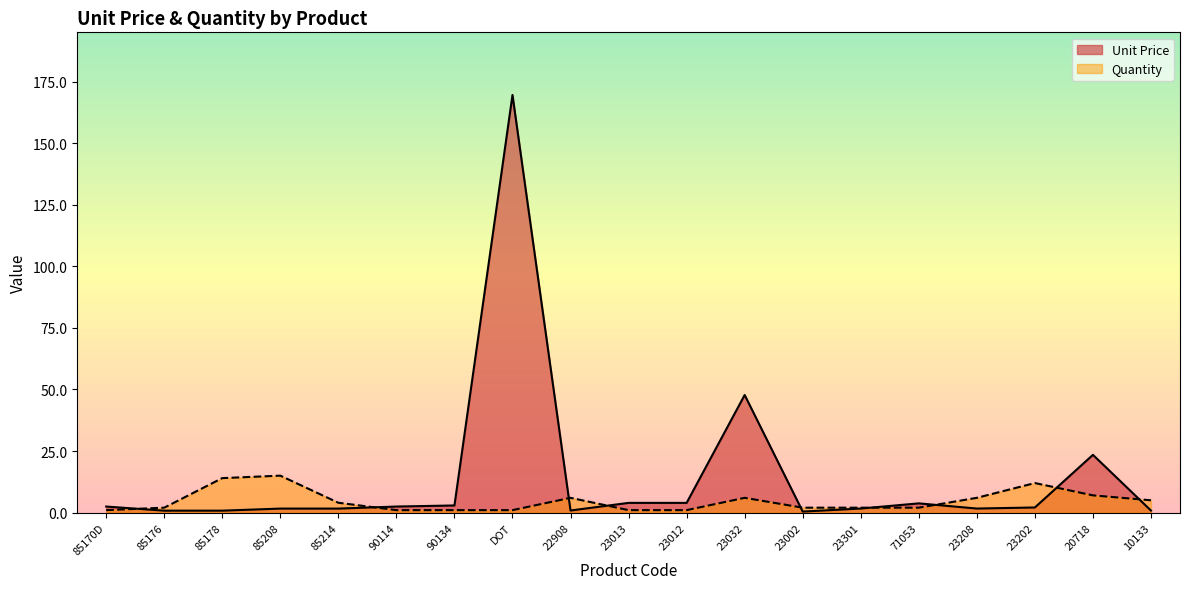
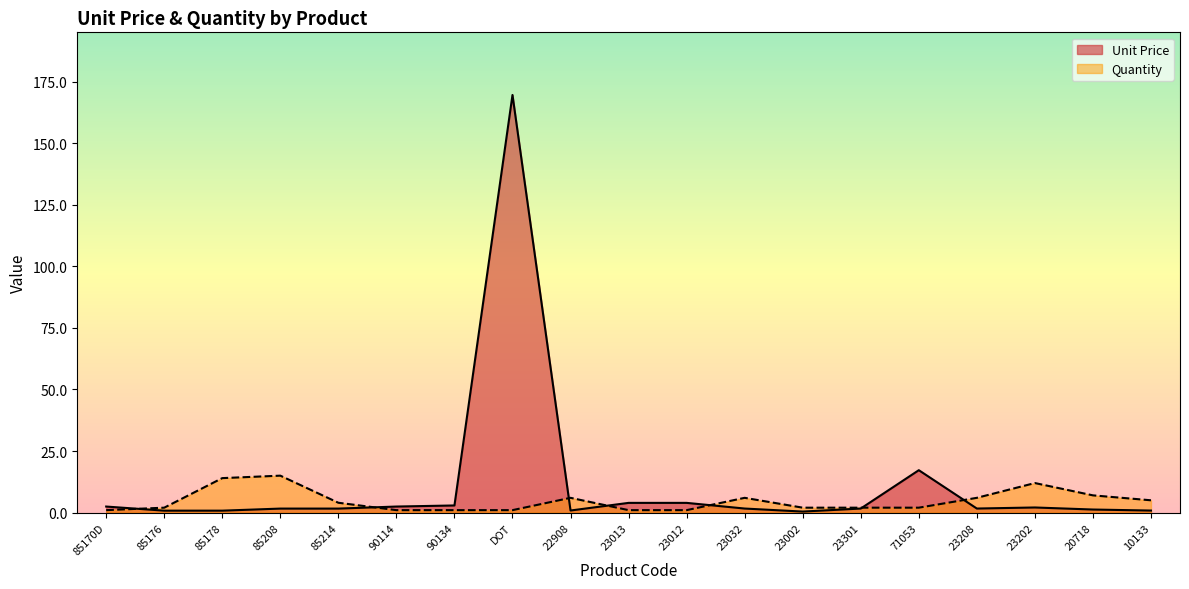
  {
    "Unit Price": {
      "85170D": 2,
      "85176": 1,
      "85178": 1,
      "85208": 2,
      "85214": 2,
      "90114": 2,
      "90134": 3,
      "DOT": 170,
      "22908": 1,
      "23013": 4,
      "23012": 4,
-     "23032": 48,
+     "23032": 2,
      "23002": 0,
-     "71053": 4,
+     "71053": 17,
      "23208": 2,
      "23202": 2,
-     "20718": 23,
+     "20718": 1,
      "10133": 1
    },
    "Quantity": {
      "85170D": 1,
      "85176": 2,
      "85178": 14,
      "85208": 15,
      "85214": 4,
      "90114": 1,
      "90134": 1,
      "DOT": 1,
      "22908": 6,
      "23013": 1,
      "23012": 1,
      "23032": 6,
      "23002": 2,
      "71053": 2,
      "23208": 6,
      "23202": 12,
      "20718": 7,
      "10133": 5
    }
  }
